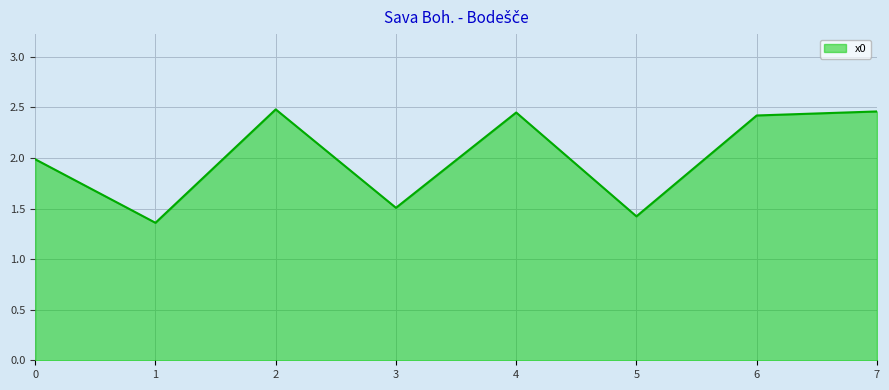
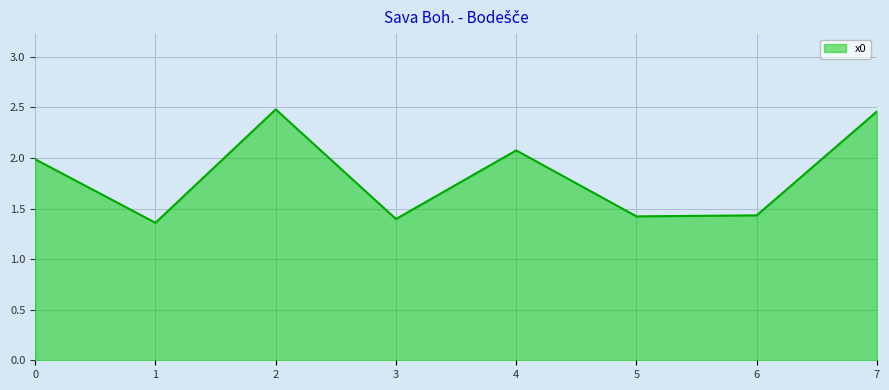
  {
    "0": 1.99,
    "1": 1.36,
    "2": 2.48,
-   "3": 1.51,
-   "4": 2.45,
+   "3": 1.40,
+   "4": 2.07,
    "5": 1.42,
-   "6": 2.42,
+   "6": 1.43,
    "7": 2.46
  }
